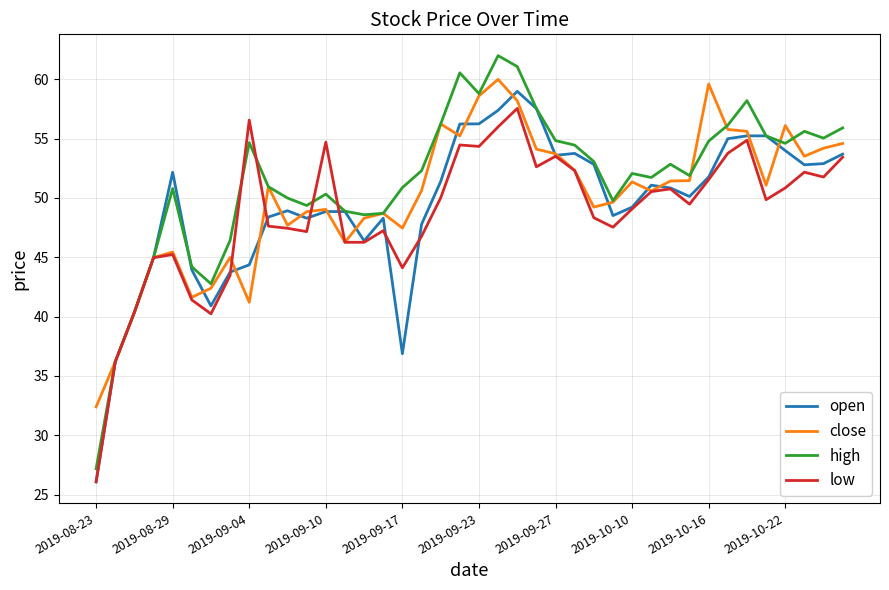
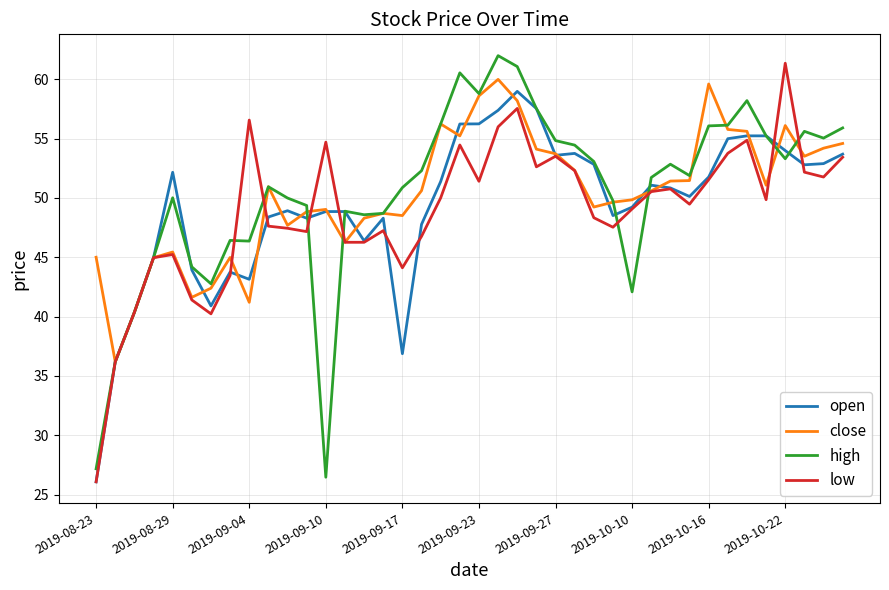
  {
    "open": {
      "2019-08-29": 52.2,
-     "2019-09-04": 44.4,
+     "2019-09-04": 43.1,
      "2019-09-17": 36.9,
      "2019-09-23": 56.2,
      "2019-10-16": 51.8,
      "2019-10-22": 54.0
    },
    "close": {
-     "2019-08-23": 32.4,
+     "2019-08-23": 45.0,
      "2019-09-04": 41.2,
-     "2019-09-17": 47.5,
-     "2019-10-10": 51.4,
+     "2019-09-17": 48.5,
+     "2019-10-10": 49.8,
      "2019-10-16": 59.6,
      "2019-10-22": 56.1
    },
    "high": {
      "2019-08-23": 27.2,
-     "2019-08-29": 50.8,
-     "2019-09-04": 54.7,
-     "2019-09-10": 50.3,
+     "2019-08-29": 50.0,
+     "2019-09-04": 46.4,
+     "2019-09-10": 26.5,
      "2019-09-17": 50.9,
      "2019-09-27": 54.8,
-     "2019-10-10": 52.1,
-     "2019-10-16": 54.8,
-     "2019-10-22": 54.6
+     "2019-10-10": 42.1,
+     "2019-10-16": 56.1,
+     "2019-10-22": 53.3
    },
    "low": {
      "2019-09-04": 56.6,
      "2019-09-10": 54.7,
      "2019-09-17": 44.1,
-     "2019-09-23": 54.3,
+     "2019-09-23": 51.4,
      "2019-10-16": 51.5,
-     "2019-10-22": 50.8
+     "2019-10-22": 61.4
    }
  }
